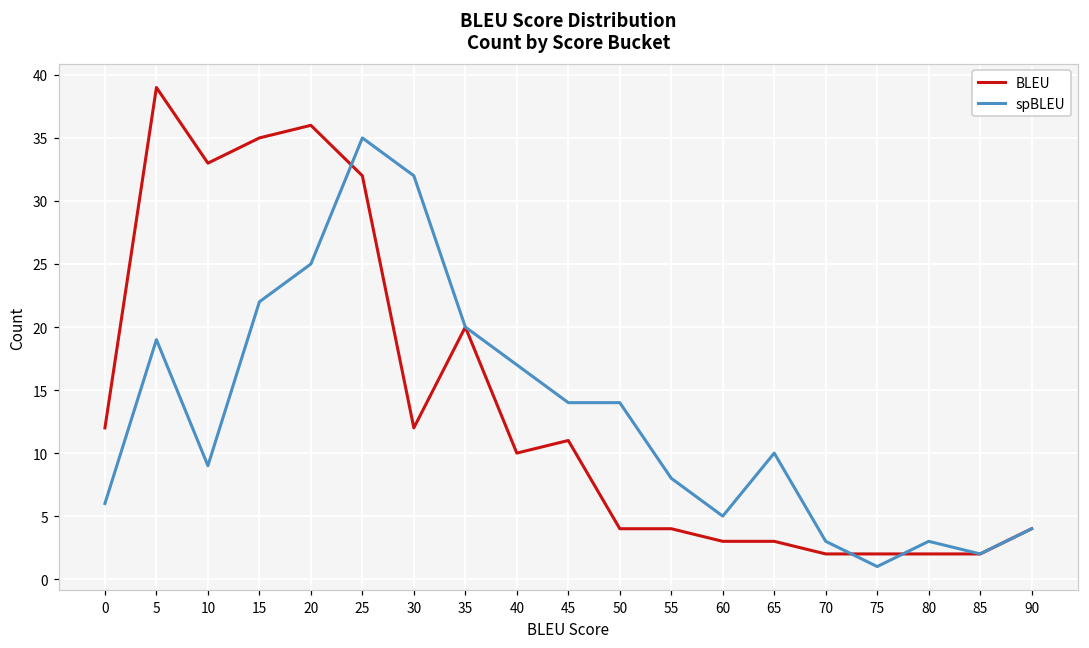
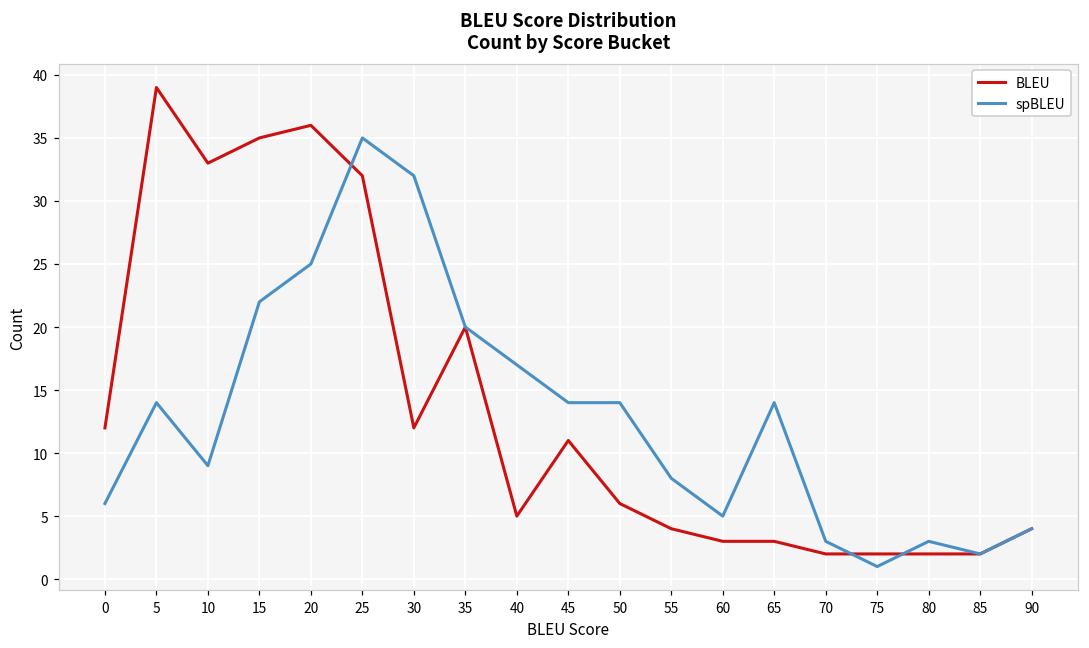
  {
    "BLEU": {
      "0": 12,
      "5": 39,
      "10": 33,
      "15": 35,
      "20": 36,
      "25": 32,
      "30": 12,
-     "40": 10,
+     "40": 5,
      "45": 11,
-     "50": 4,
+     "50": 6,
      "55": 4,
      "60": 3,
      "65": 3,
      "70": 2,
      "75": 2,
      "80": 2
    },
    "spBLEU": {
      "0": 6,
-     "5": 19,
+     "5": 14,
      "10": 9,
      "15": 22,
      "20": 25,
      "25": 35,
      "30": 32,
      "40": 17,
      "45": 14,
      "50": 14,
      "55": 8,
      "60": 5,
-     "65": 10,
+     "65": 14,
      "70": 3,
      "75": 1,
      "80": 3
    }
  }
